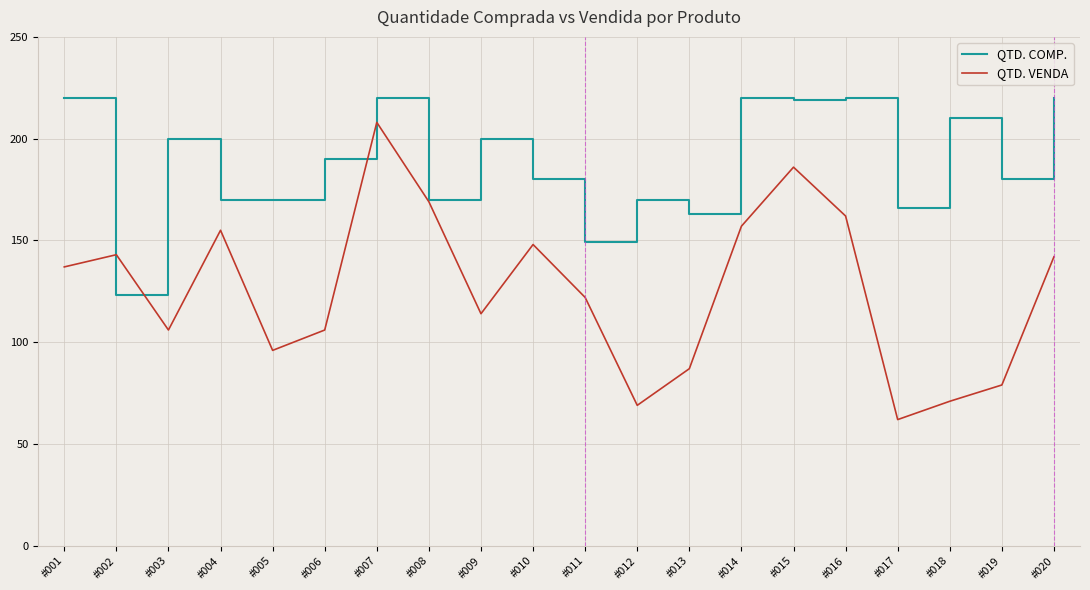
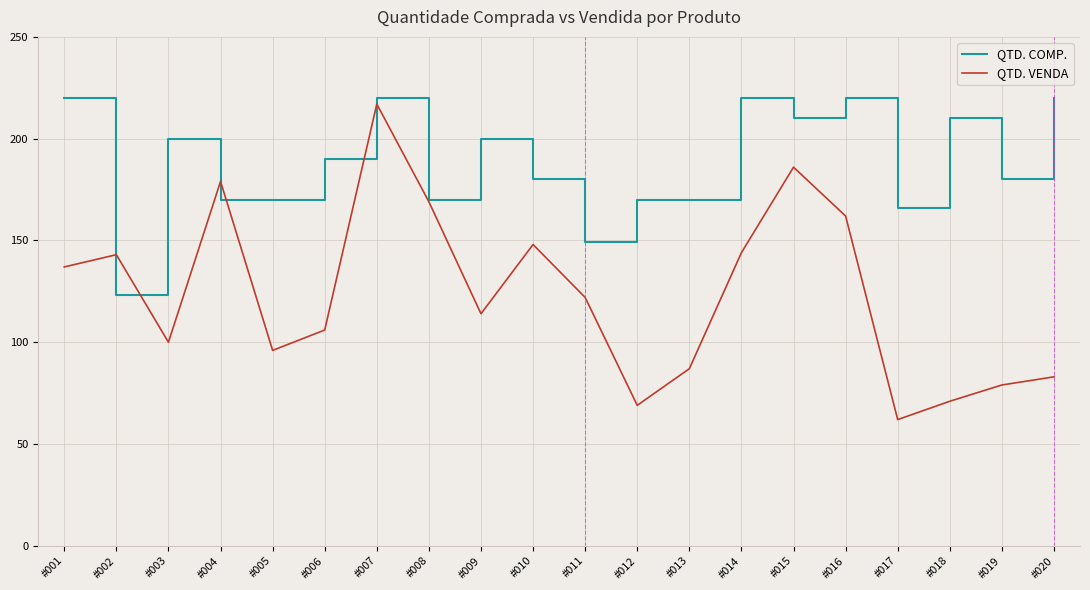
  {
    "QTD. COMP.": {
      "#001": 220,
      "#002": 123,
      "#003": 200,
      "#004": 170,
      "#005": 170,
      "#006": 190,
      "#007": 220,
      "#009": 200,
      "#010": 180,
      "#011": 149,
      "#012": 170,
-     "#013": 163,
+     "#013": 170,
      "#014": 220,
-     "#015": 219,
+     "#015": 210,
      "#016": 220,
      "#017": 166,
      "#018": 210,
      "#019": 180,
      "#020": 220
    },
    "QTD. VENDA": {
      "#001": 137,
      "#002": 143,
-     "#003": 106,
-     "#004": 155,
+     "#003": 100,
+     "#004": 179,
      "#005": 96,
      "#006": 106,
-     "#007": 208,
+     "#007": 217,
      "#009": 114,
      "#010": 148,
      "#011": 122,
      "#012": 69,
      "#013": 87,
-     "#014": 157,
+     "#014": 144,
      "#015": 186,
      "#016": 162,
      "#017": 62,
      "#018": 71,
      "#019": 79,
-     "#020": 142
+     "#020": 83
    }
  }
